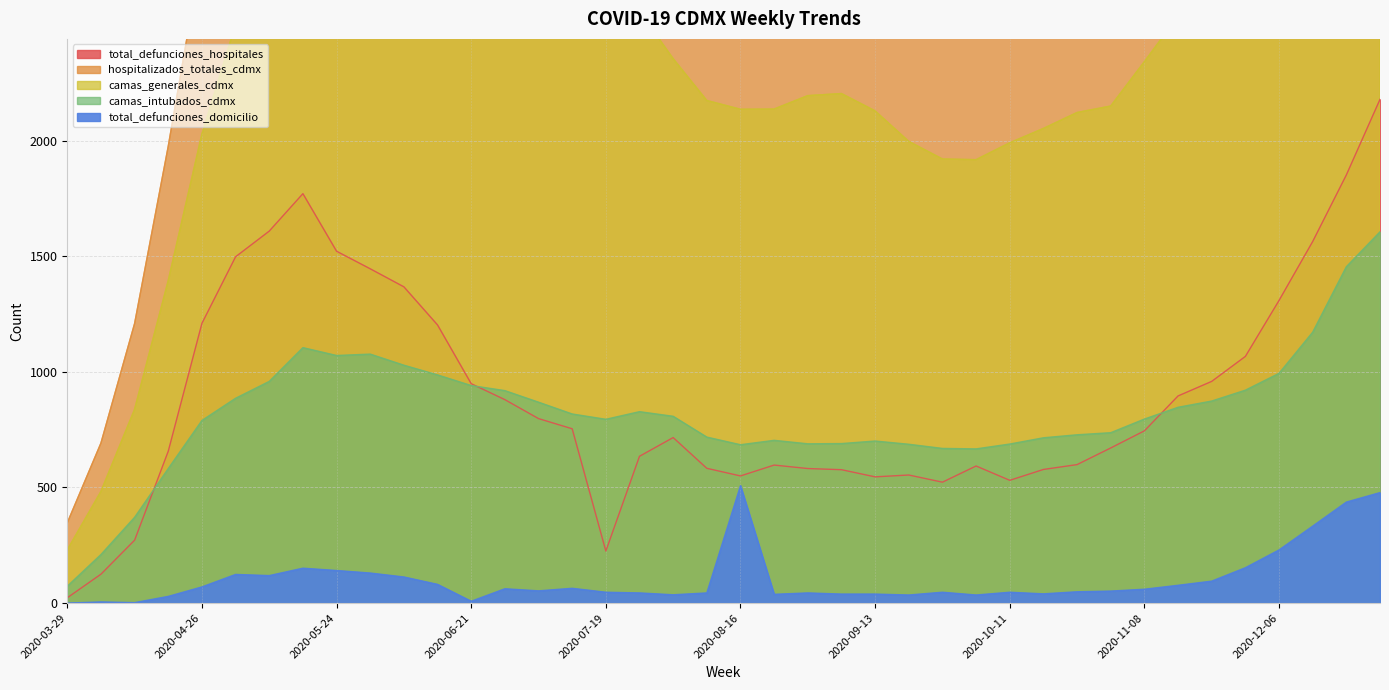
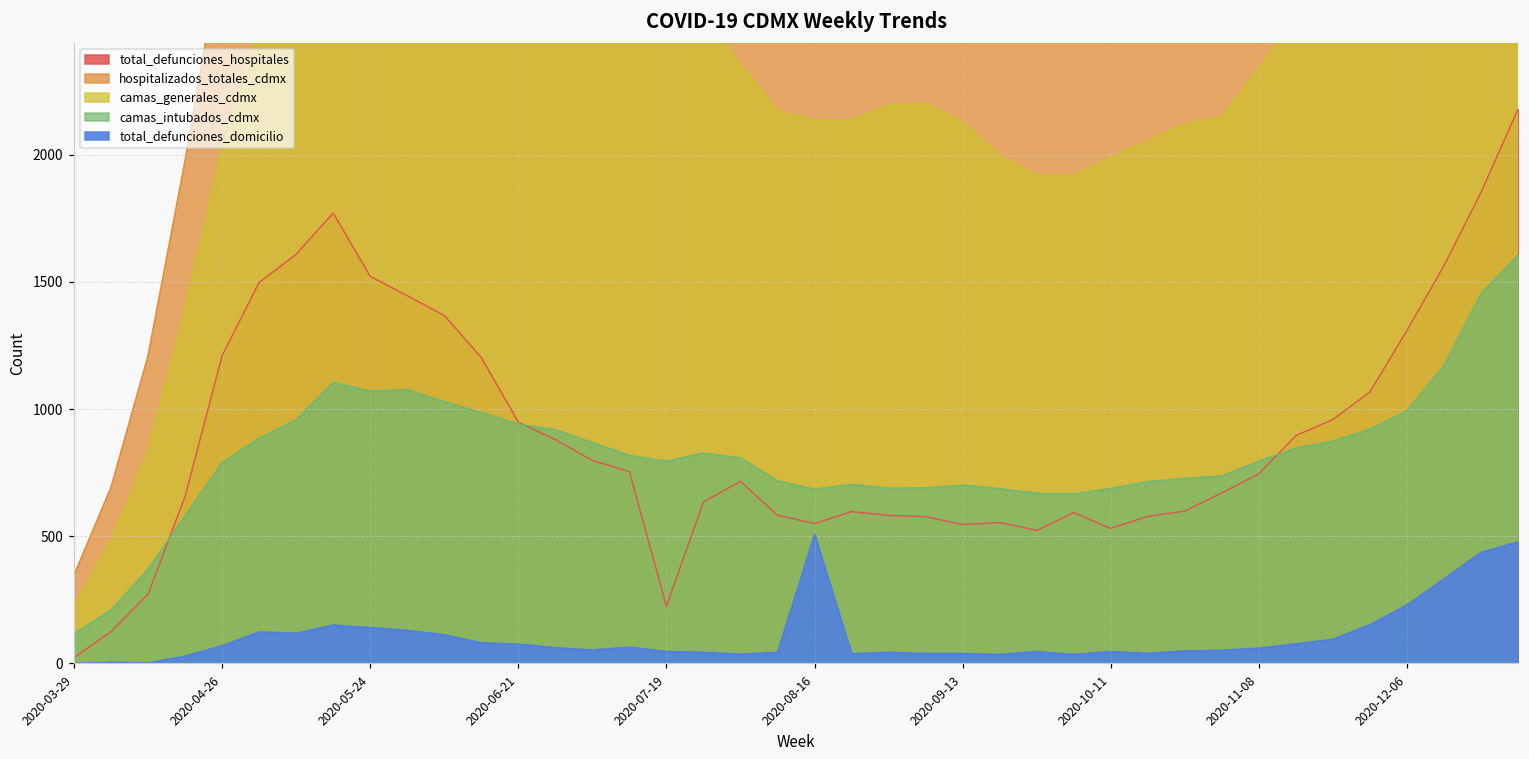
  {
    "total_defunciones_hospitales": {
      "2020-03-29": 20,
      "2020-04-26": 1210,
      "2020-05-24": 1520,
      "2020-07-19": 230,
      "2020-08-16": 550,
      "2020-09-13": 550,
      "2020-10-11": 530,
      "2020-11-08": 750,
      "2020-12-06": 1310
    },
    "camas_intubados_cdmx": {
-     "2020-03-29": 70,
+     "2020-03-29": 120,
      "2020-04-26": 790,
      "2020-05-24": 1070,
      "2020-07-19": 800,
      "2020-08-16": 690,
      "2020-09-13": 700,
      "2020-10-11": 690,
      "2020-11-08": 800,
      "2020-12-06": 990
    },
    "total_defunciones_domicilio": {
      "2020-03-29": 0,
      "2020-04-26": 70,
      "2020-05-24": 140,
-     "2020-06-21": 10,
+     "2020-06-21": 80,
      "2020-07-19": 50,
      "2020-08-16": 510,
      "2020-09-13": 40,
      "2020-10-11": 50,
      "2020-11-08": 60,
      "2020-12-06": 230
    }
  }
